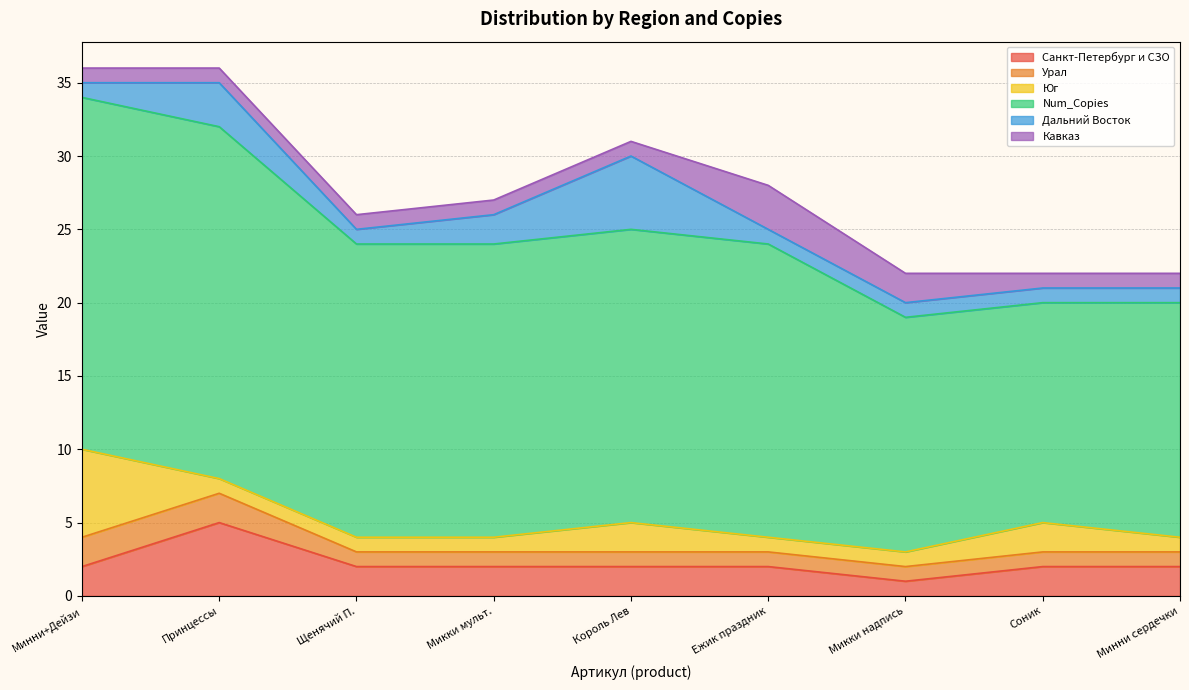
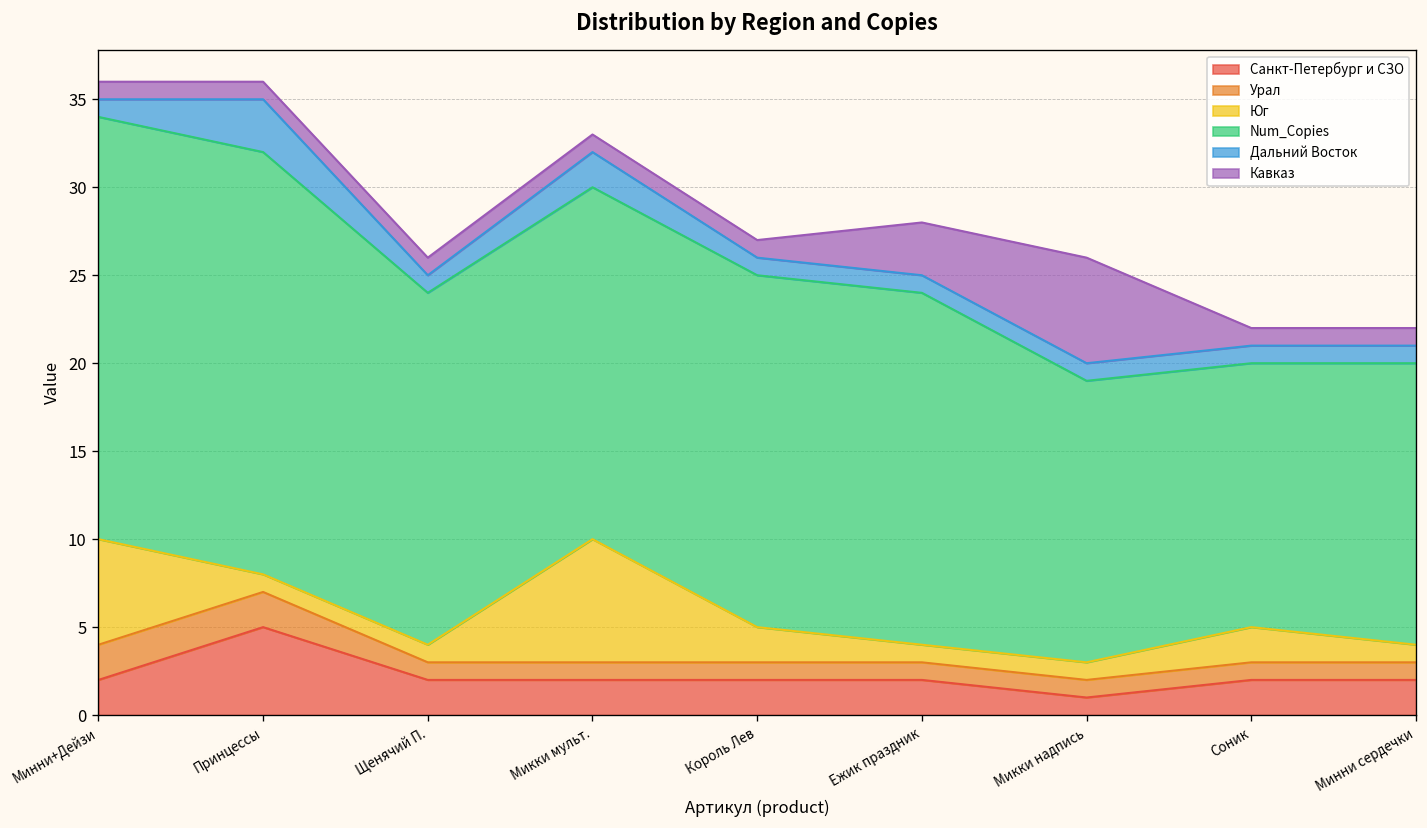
  {
    "Юг": {
      "Минни+Дейзи": 6,
      "Принцессы": 1,
      "Щенячий П.": 1,
-     "Микки мульт.": 1,
+     "Микки мульт.": 7,
      "Король Лев": 2,
      "Ежик праздник": 1,
      "Микки надпись": 1,
      "Соник": 2,
      "Минни сердечки": 1
    },
    "Num_Copies": {
      "Минни+Дейзи": 24,
      "Принцессы": 24,
      "Щенячий П.": 20,
      "Микки мульт.": 20,
      "Король Лев": 20,
      "Ежик праздник": 20,
      "Микки надпись": 16,
      "Соник": 15,
      "Минни сердечки": 16
    },
    "Дальний Восток": {
      "Минни+Дейзи": 1,
      "Принцессы": 3,
      "Щенячий П.": 1,
      "Микки мульт.": 2,
-     "Король Лев": 5,
+     "Король Лев": 1,
      "Ежик праздник": 1,
      "Микки надпись": 1,
      "Соник": 1,
      "Минни сердечки": 1
    },
    "Кавказ": {
      "Минни+Дейзи": 1,
      "Принцессы": 1,
      "Щенячий П.": 1,
      "Микки мульт.": 1,
      "Король Лев": 1,
      "Ежик праздник": 3,
-     "Микки надпись": 2,
+     "Микки надпись": 6,
      "Соник": 1,
      "Минни сердечки": 1
    }
  }
